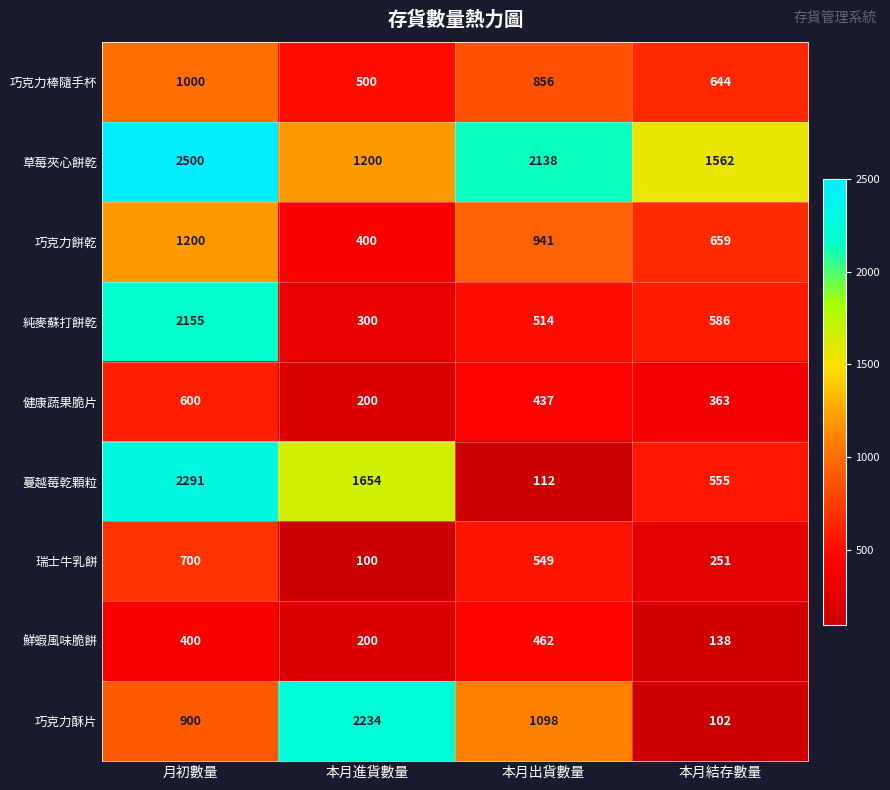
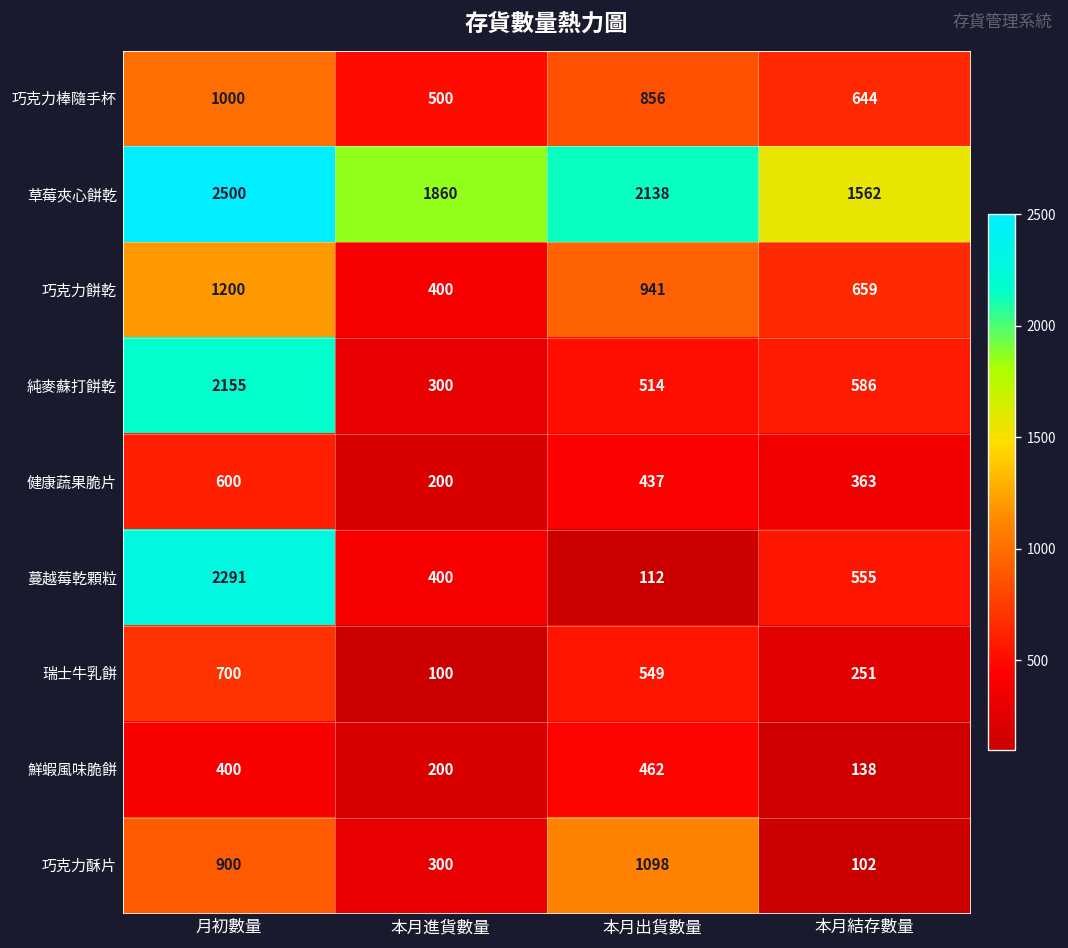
  {
    "巧克力棒隨手杯": {
      "月初數量": 1000,
      "本月進貨數量": 500,
      "本月出貨數量": 856,
      "本月結存數量": 644
    },
    "草莓夾心餅乾": {
      "月初數量": 2500,
-     "本月進貨數量": 1200,
+     "本月進貨數量": 1860,
      "本月出貨數量": 2138,
      "本月結存數量": 1562
    },
    "巧克力餅乾": {
      "月初數量": 1200,
      "本月進貨數量": 400,
      "本月出貨數量": 941,
      "本月結存數量": 659
    },
    "純麥蘇打餅乾": {
      "月初數量": 2155,
      "本月進貨數量": 300,
      "本月出貨數量": 514,
      "本月結存數量": 586
    },
    "健康蔬果脆片": {
      "月初數量": 600,
      "本月進貨數量": 200,
      "本月出貨數量": 437,
      "本月結存數量": 363
    },
    "蔓越莓乾顆粒": {
      "月初數量": 2291,
-     "本月進貨數量": 1654,
+     "本月進貨數量": 400,
      "本月出貨數量": 112,
      "本月結存數量": 555
    },
    "瑞士牛乳餅": {
      "月初數量": 700,
      "本月進貨數量": 100,
      "本月出貨數量": 549,
      "本月結存數量": 251
    },
    "鮮蝦風味脆餅": {
      "月初數量": 400,
      "本月進貨數量": 200,
      "本月出貨數量": 462,
      "本月結存數量": 138
    },
    "巧克力酥片": {
      "月初數量": 900,
-     "本月進貨數量": 2234,
+     "本月進貨數量": 300,
      "本月出貨數量": 1098,
      "本月結存數量": 102
    }
  }
